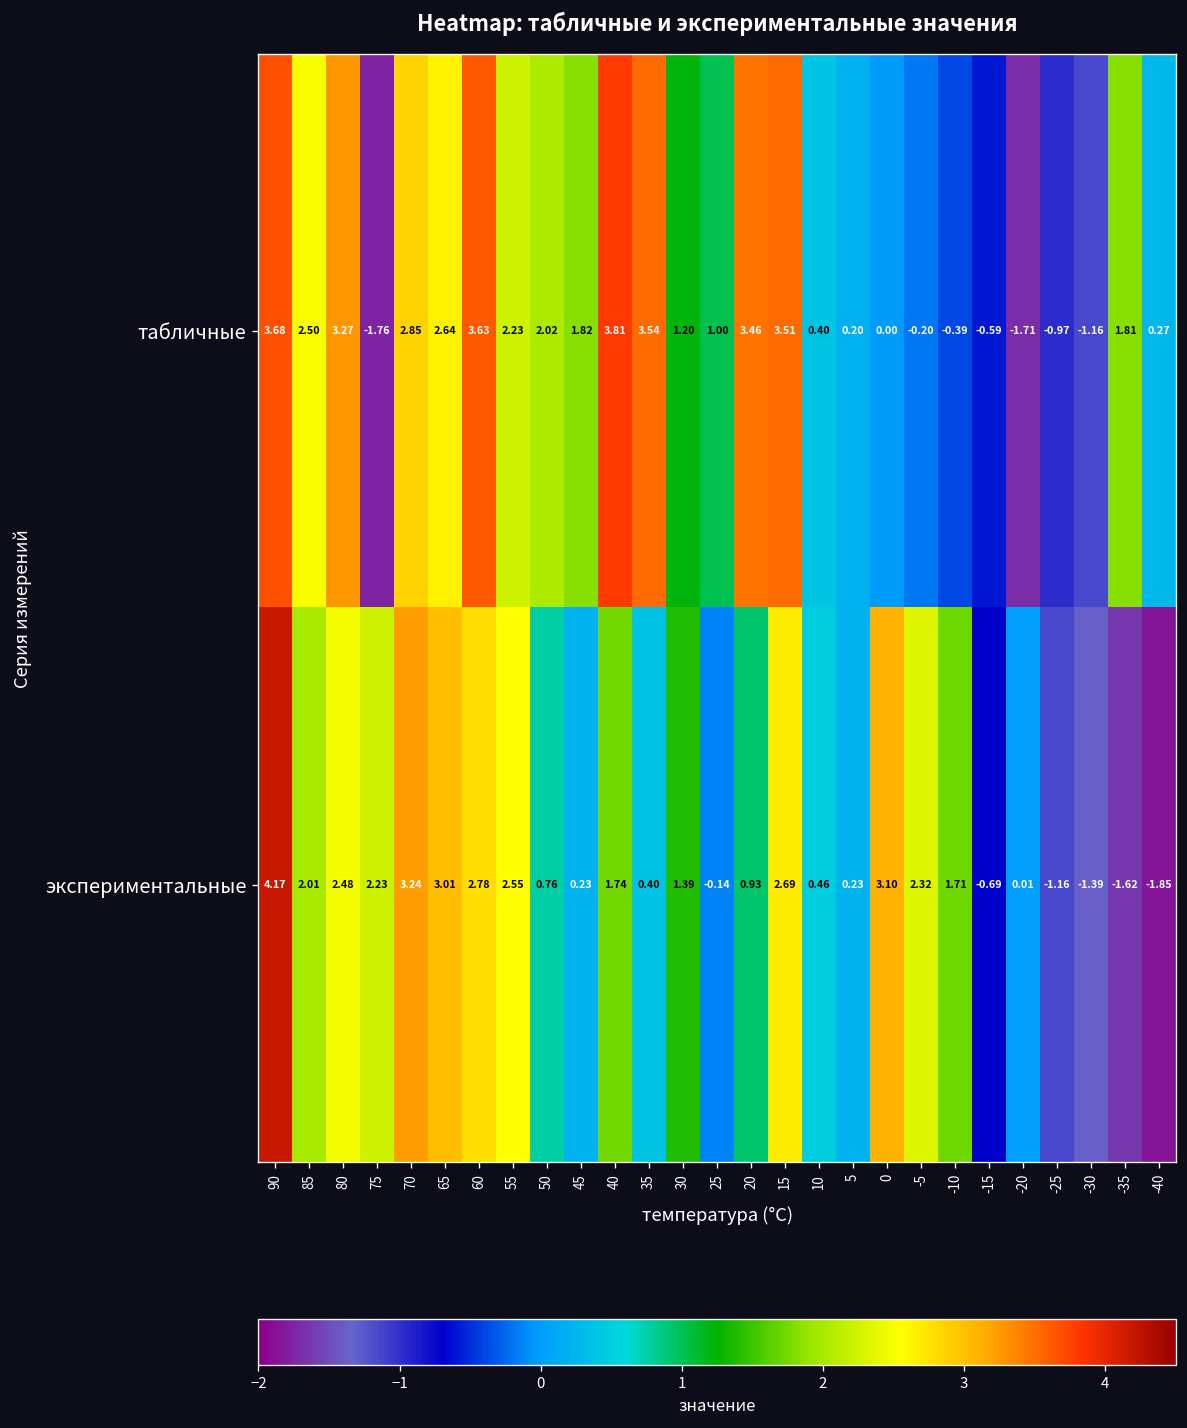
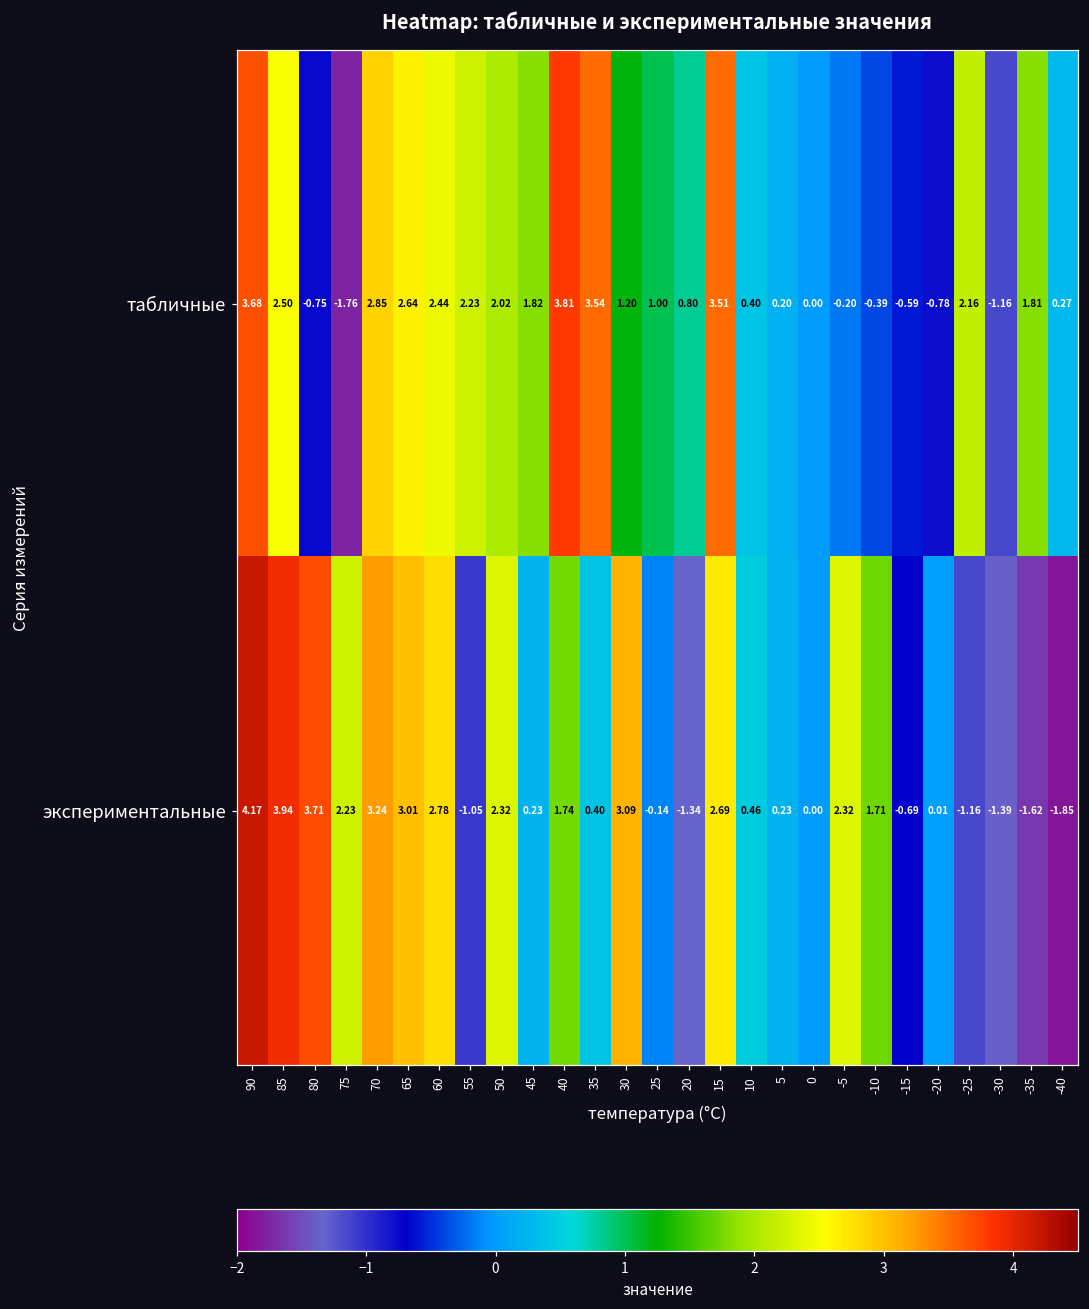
  {
    "табличные": {
      "90": 3.68,
      "85": 2.50,
-     "80": 3.27,
+     "80": -0.75,
      "75": -1.76,
      "70": 2.85,
      "65": 2.64,
-     "60": 3.63,
+     "60": 2.44,
      "55": 2.23,
      "50": 2.02,
      "45": 1.82,
      "40": 3.81,
      "35": 3.54,
      "30": 1.20,
      "25": 1.00,
-     "20": 3.46,
+     "20": 0.80,
      "15": 3.51,
      "10": 0.40,
      "5": 0.20,
      "0": 0.00,
      "-5": -0.20,
      "-10": -0.39,
      "-15": -0.59,
-     "-20": -1.71,
-     "-25": -0.97,
+     "-20": -0.78,
+     "-25": 2.16,
      "-30": -1.16,
      "-35": 1.81,
      "-40": 0.27
    },
    "экспериментальные": {
      "90": 4.17,
-     "85": 2.01,
-     "80": 2.48,
+     "85": 3.94,
+     "80": 3.71,
      "75": 2.23,
      "70": 3.24,
      "65": 3.01,
      "60": 2.78,
-     "55": 2.55,
-     "50": 0.76,
+     "55": -1.05,
+     "50": 2.32,
      "45": 0.23,
      "40": 1.74,
      "35": 0.40,
-     "30": 1.39,
+     "30": 3.09,
      "25": -0.14,
-     "20": 0.93,
+     "20": -1.34,
      "15": 2.69,
      "10": 0.46,
      "5": 0.23,
-     "0": 3.10,
+     "0": 0.00,
      "-5": 2.32,
      "-10": 1.71,
      "-15": -0.69,
      "-20": 0.01,
      "-25": -1.16,
      "-30": -1.39,
      "-35": -1.62,
      "-40": -1.85
    }
  }
